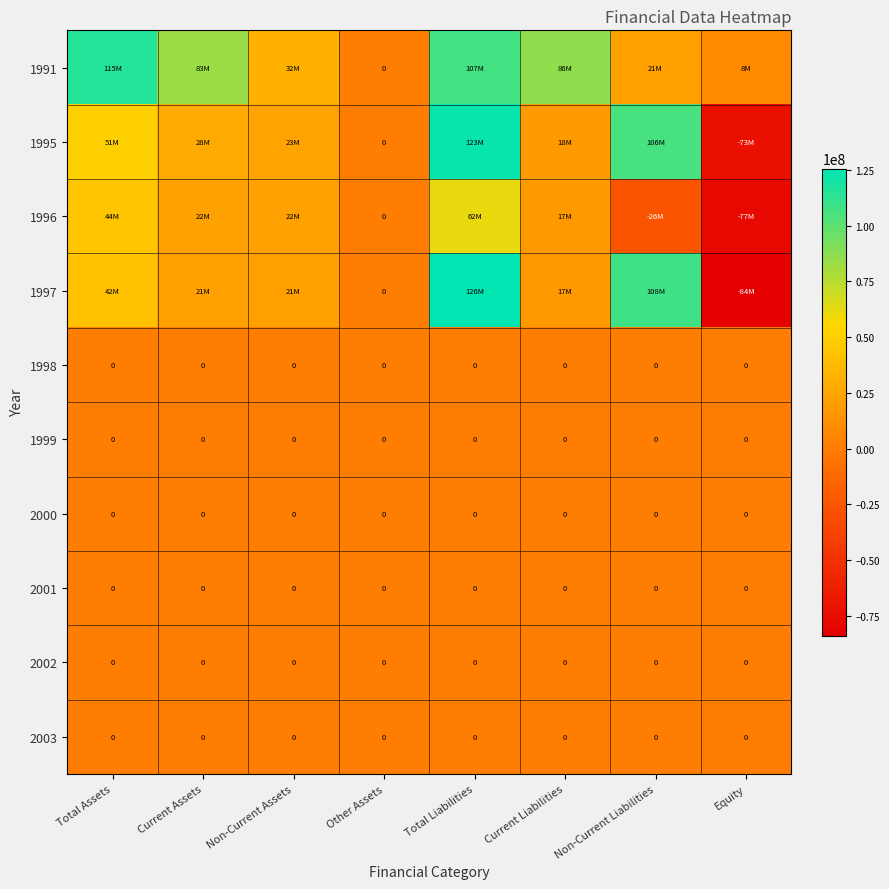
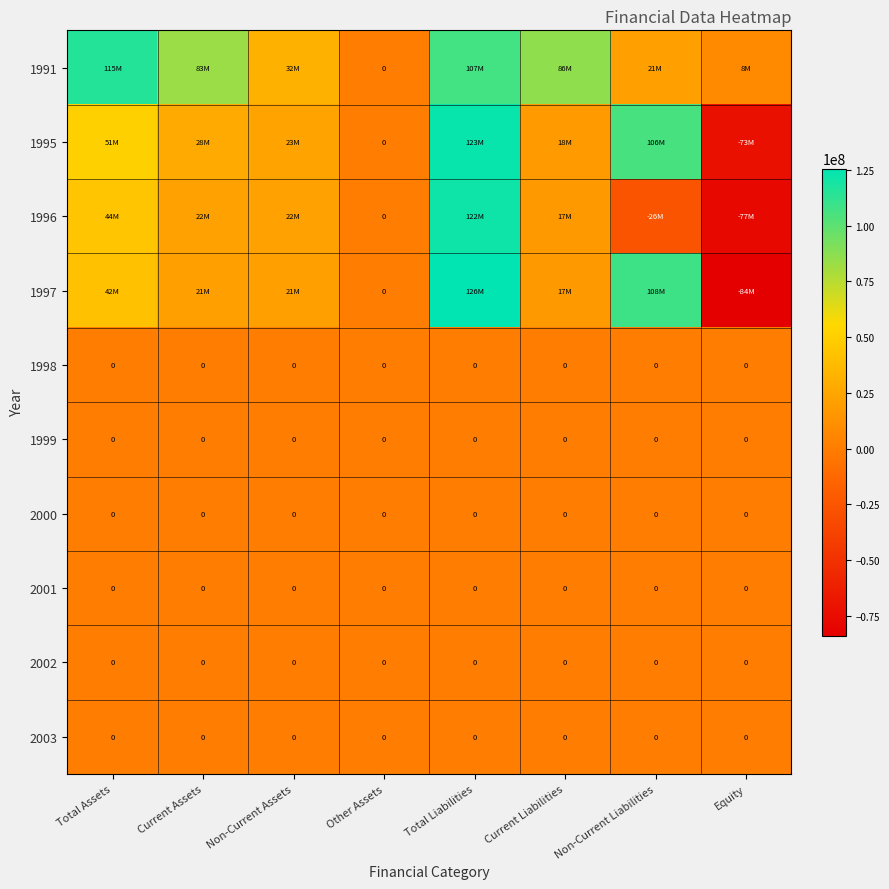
  {
    "1991": {
      "Total Assets": "115M",
      "Current Assets": "83M",
      "Non-Current Assets": "32M",
      "Other Assets": "0",
      "Total Liabilities": "107M",
      "Current Liabilities": "86M",
      "Non-Current Liabilities": "21M",
      "Equity": "8M"
    },
    "1995": {
      "Total Assets": "51M",
      "Current Assets": "28M",
      "Non-Current Assets": "23M",
      "Other Assets": "0",
      "Total Liabilities": "123M",
      "Current Liabilities": "18M",
      "Non-Current Liabilities": "106M",
      "Equity": "-73M"
    },
    "1996": {
      "Total Assets": "44M",
      "Current Assets": "22M",
      "Non-Current Assets": "22M",
      "Other Assets": "0",
-     "Total Liabilities": "62M",
+     "Total Liabilities": "122M",
      "Current Liabilities": "17M",
      "Non-Current Liabilities": "-26M",
      "Equity": "-77M"
    },
    "1997": {
      "Total Assets": "42M",
      "Current Assets": "21M",
      "Non-Current Assets": "21M",
      "Other Assets": "0",
      "Total Liabilities": "126M",
      "Current Liabilities": "17M",
      "Non-Current Liabilities": "108M",
      "Equity": "-84M"
    },
    "1998": {
      "Total Assets": "0",
      "Current Assets": "0",
      "Non-Current Assets": "0",
      "Other Assets": "0",
      "Total Liabilities": "0",
      "Current Liabilities": "0",
      "Non-Current Liabilities": "0",
      "Equity": "0"
    },
    "1999": {
      "Total Assets": "0",
      "Current Assets": "0",
      "Non-Current Assets": "0",
      "Other Assets": "0",
      "Total Liabilities": "0",
      "Current Liabilities": "0",
      "Non-Current Liabilities": "0",
      "Equity": "0"
    },
    "2000": {
      "Total Assets": "0",
      "Current Assets": "0",
      "Non-Current Assets": "0",
      "Other Assets": "0",
      "Total Liabilities": "0",
      "Current Liabilities": "0",
      "Non-Current Liabilities": "0",
      "Equity": "0"
    },
    "2001": {
      "Total Assets": "0",
      "Current Assets": "0",
      "Non-Current Assets": "0",
      "Other Assets": "0",
      "Total Liabilities": "0",
      "Current Liabilities": "0",
      "Non-Current Liabilities": "0",
      "Equity": "0"
    },
    "2002": {
      "Total Assets": "0",
      "Current Assets": "0",
      "Non-Current Assets": "0",
      "Other Assets": "0",
      "Total Liabilities": "0",
      "Current Liabilities": "0",
      "Non-Current Liabilities": "0",
      "Equity": "0"
    },
    "2003": {
      "Total Assets": "0",
      "Current Assets": "0",
      "Non-Current Assets": "0",
      "Other Assets": "0",
      "Total Liabilities": "0",
      "Current Liabilities": "0",
      "Non-Current Liabilities": "0",
      "Equity": "0"
    }
  }
